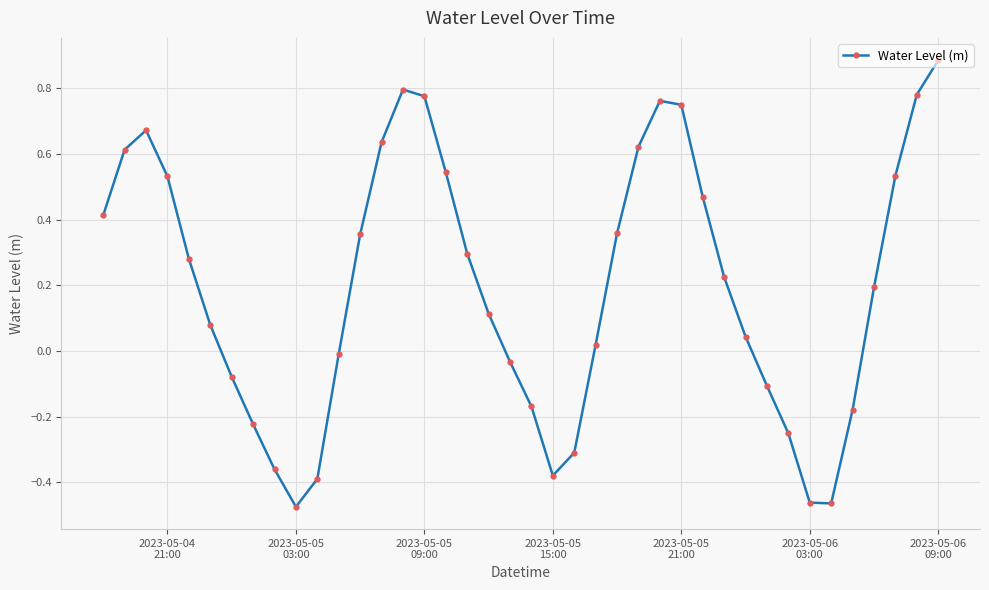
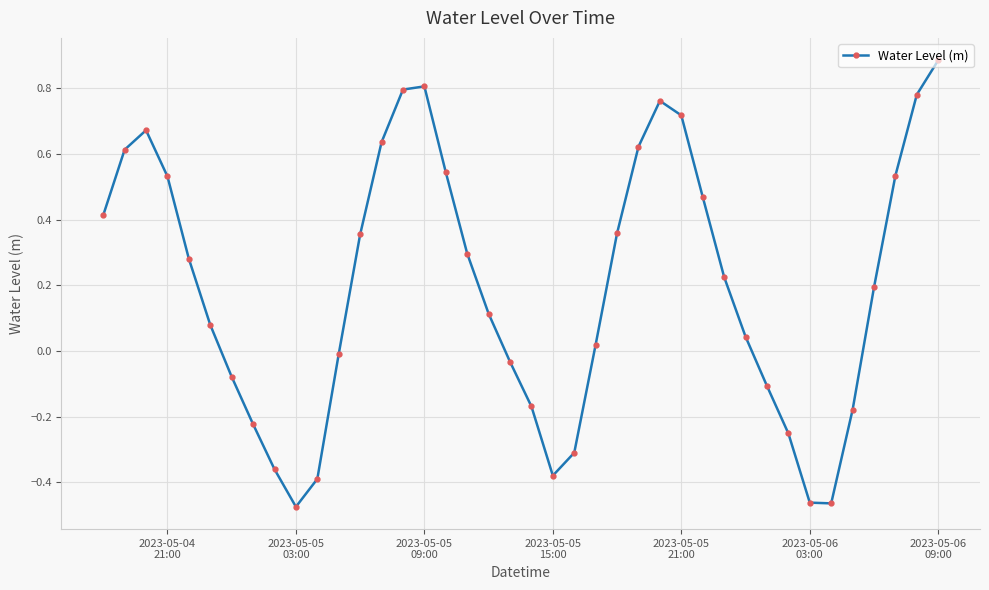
  {
    "2023-05-04 21:00": 0.53,
    "2023-05-05 03:00": -0.47,
-   "2023-05-05 09:00": 0.78,
+   "2023-05-05 09:00": 0.81,
    "2023-05-05 15:00": -0.38,
-   "2023-05-05 21:00": 0.75,
+   "2023-05-05 21:00": 0.72,
    "2023-05-06 03:00": -0.46
  }
